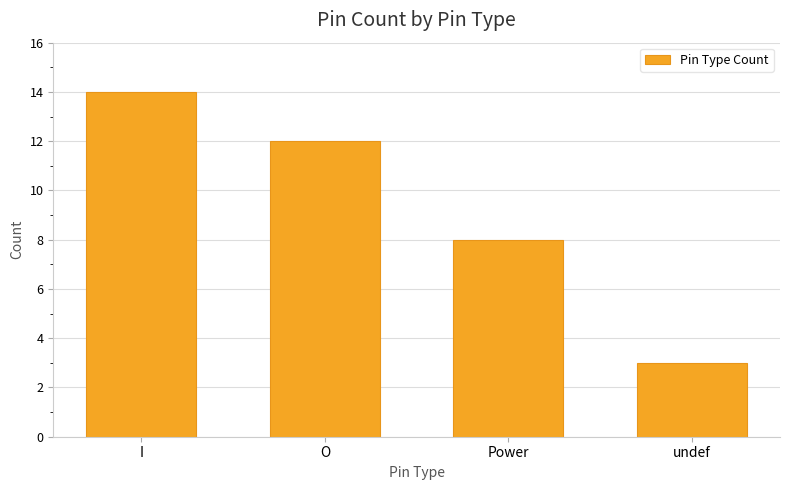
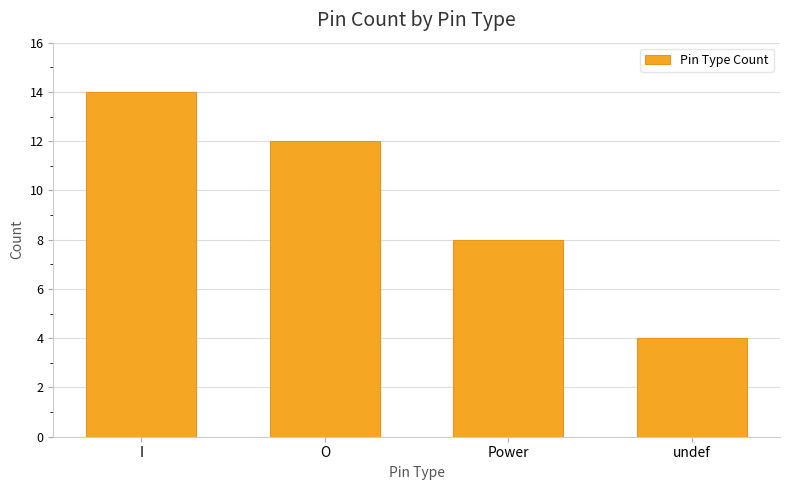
  {
    "I": 14,
    "O": 12,
    "Power": 8,
-   "undef": 3
+   "undef": 4
  }
